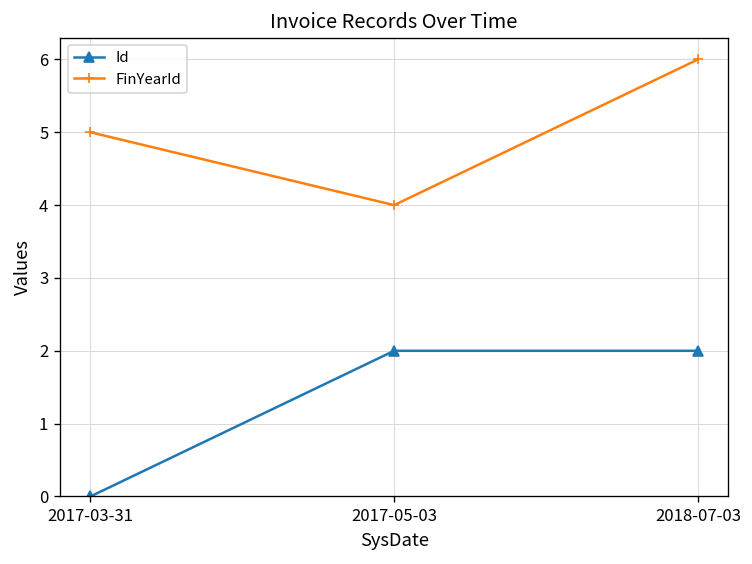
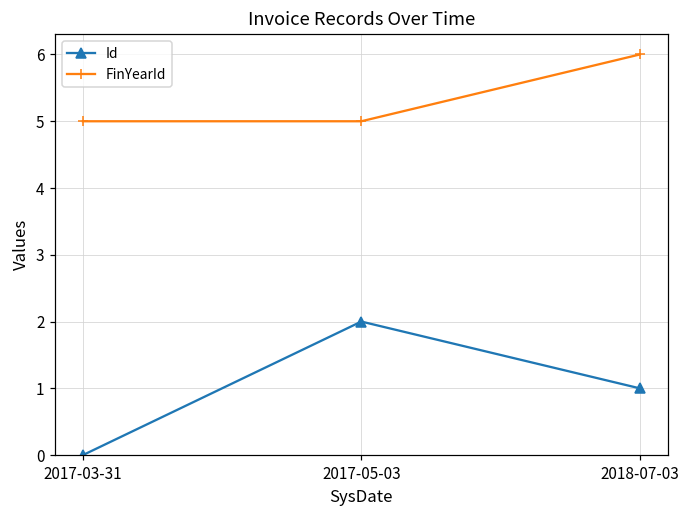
  {
    "Id": {
      "2017-03-31": 0,
      "2017-05-03": 2,
-     "2018-07-03": 2
+     "2018-07-03": 1
    },
    "FinYearId": {
      "2017-03-31": 5,
-     "2017-05-03": 4,
+     "2017-05-03": 5,
      "2018-07-03": 6
    }
  }
